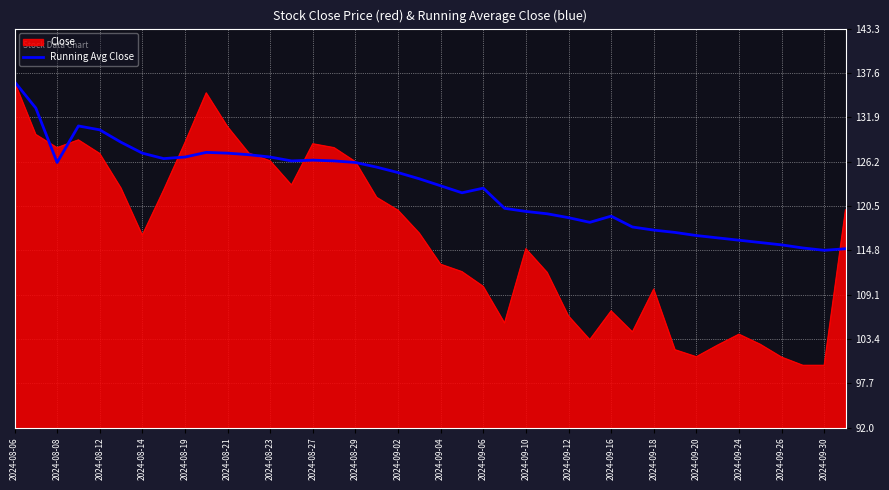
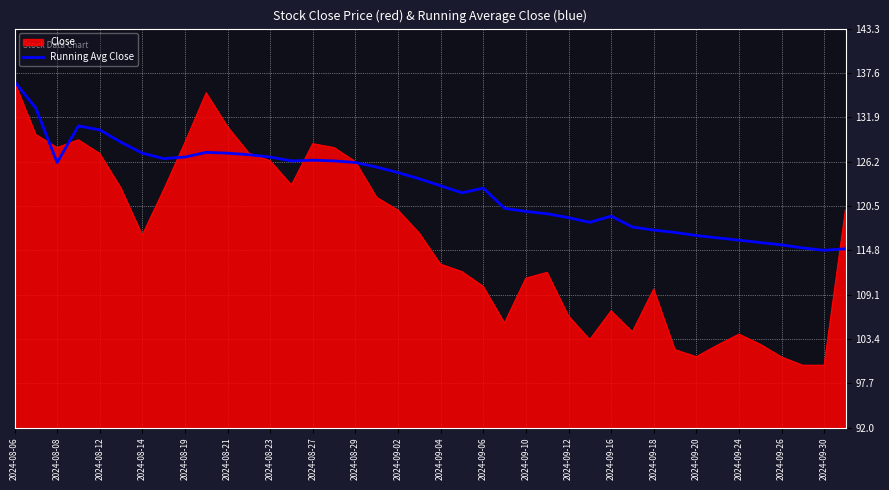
  {
    "Close": {
      "2024-08-08": 128,
      "2024-08-12": 127,
      "2024-08-14": 117,
      "2024-08-19": 129,
      "2024-08-21": 131,
      "2024-08-23": 126,
      "2024-08-27": 129,
      "2024-09-02": 120,
      "2024-09-04": 113,
      "2024-09-06": 110,
-     "2024-09-10": 115,
+     "2024-09-10": 111,
      "2024-09-12": 106,
      "2024-09-16": 107,
      "2024-09-18": 110,
      "2024-09-20": 101,
      "2024-09-24": 104,
      "2024-09-26": 101,
      "2024-09-30": 100
    },
    "Running Avg Close": {
      "2024-08-08": 126,
      "2024-08-12": 130,
      "2024-08-14": 127,
      "2024-08-19": 127,
      "2024-08-21": 127,
      "2024-08-23": 127,
      "2024-08-27": 126,
      "2024-09-02": 125,
      "2024-09-04": 123,
      "2024-09-06": 123,
      "2024-09-10": 120,
      "2024-09-12": 119,
      "2024-09-16": 119,
      "2024-09-18": 117,
      "2024-09-20": 117,
      "2024-09-24": 116,
      "2024-09-26": 116,
      "2024-09-30": 115
    }
  }
